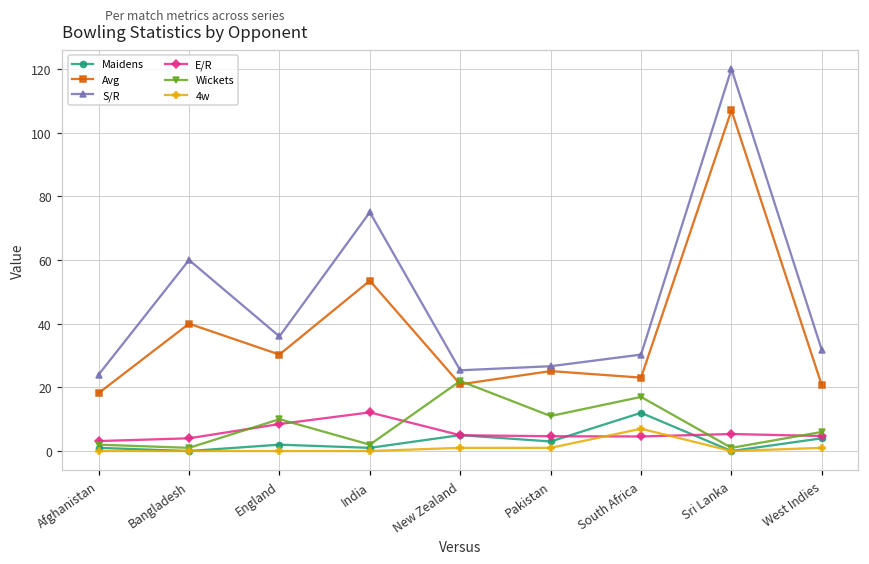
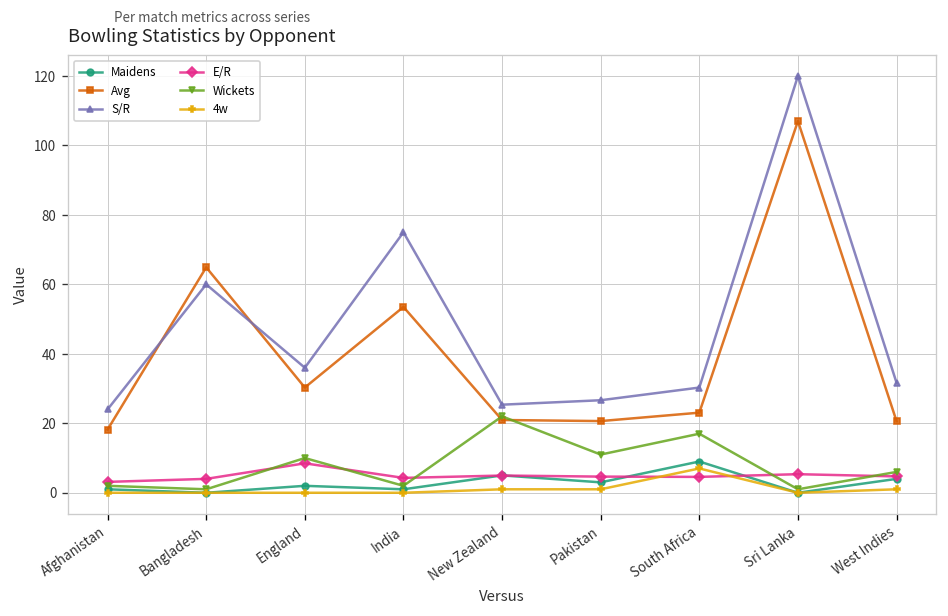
  {
    "Maidens": {
      "Afghanistan": 1,
      "England": 2,
      "India": 1,
      "Pakistan": 3,
-     "South Africa": 12
+     "South Africa": 9
    },
    "Avg": {
      "Afghanistan": 18,
-     "Bangladesh": 40,
+     "Bangladesh": 65,
      "England": 30,
      "India": 54,
      "New Zealand": 21,
-     "Pakistan": 25,
+     "Pakistan": 21,
      "South Africa": 23,
      "Sri Lanka": 107,
      "West Indies": 21
    },
    "S/R": {
      "Afghanistan": 24,
      "Bangladesh": 60,
      "England": 36,
      "India": 75,
      "New Zealand": 25,
      "Pakistan": 27,
      "South Africa": 30,
      "Sri Lanka": 120,
      "West Indies": 32
    },
    "E/R": {
      "Afghanistan": 3,
      "Bangladesh": 4,
      "England": 8,
-     "India": 12,
+     "India": 4,
      "Pakistan": 5,
      "South Africa": 5,
      "Sri Lanka": 5
    },
    "Wickets": {
      "Afghanistan": 2,
      "Bangladesh": 1,
      "England": 10,
      "India": 2,
      "New Zealand": 22,
      "Pakistan": 11,
      "South Africa": 17,
      "Sri Lanka": 1,
      "West Indies": 6
    },
    "4w": {
      "Afghanistan": 0,
      "England": 0,
      "India": 0,
      "New Zealand": 1,
      "Pakistan": 1,
      "South Africa": 7,
      "West Indies": 1
    }
  }
